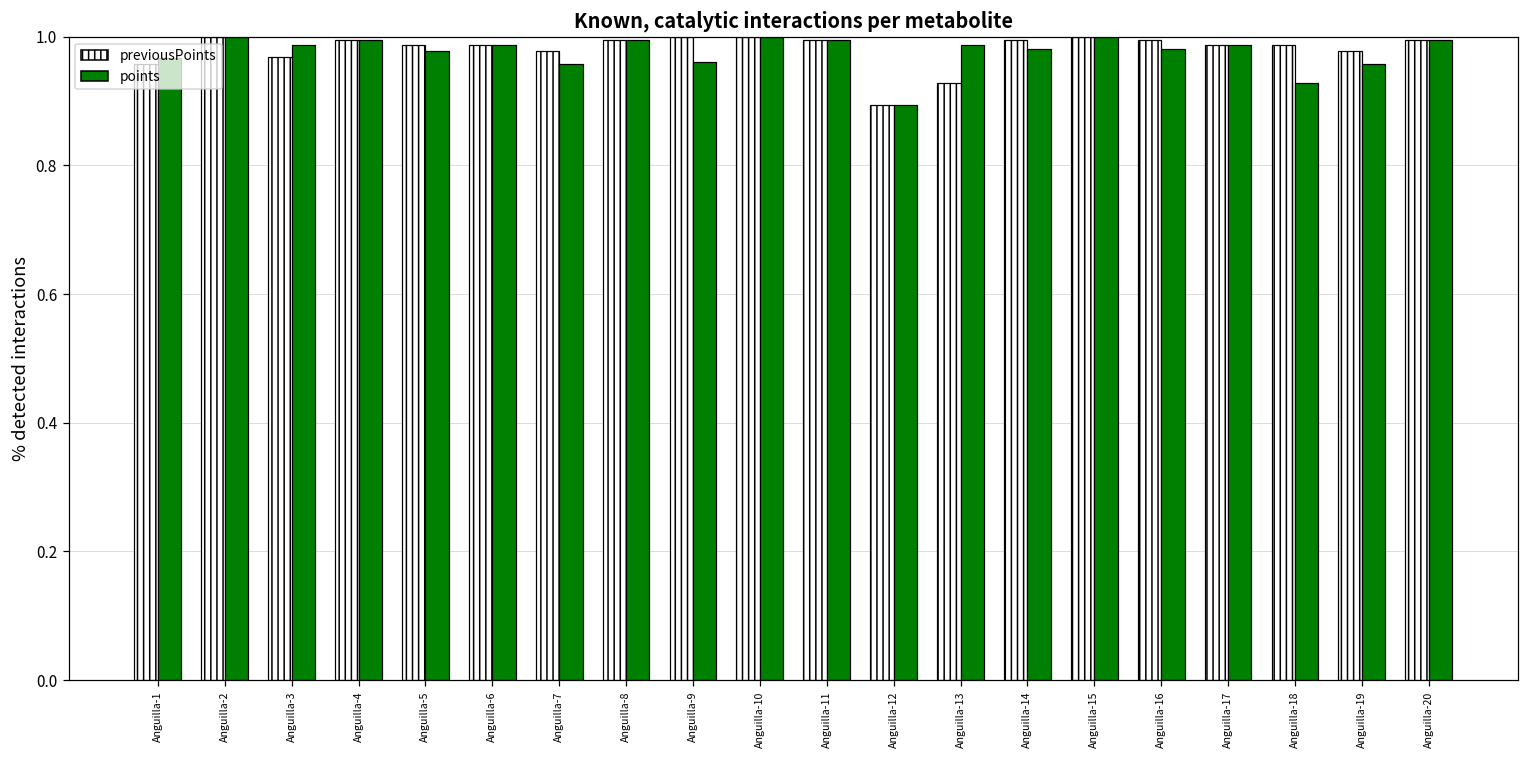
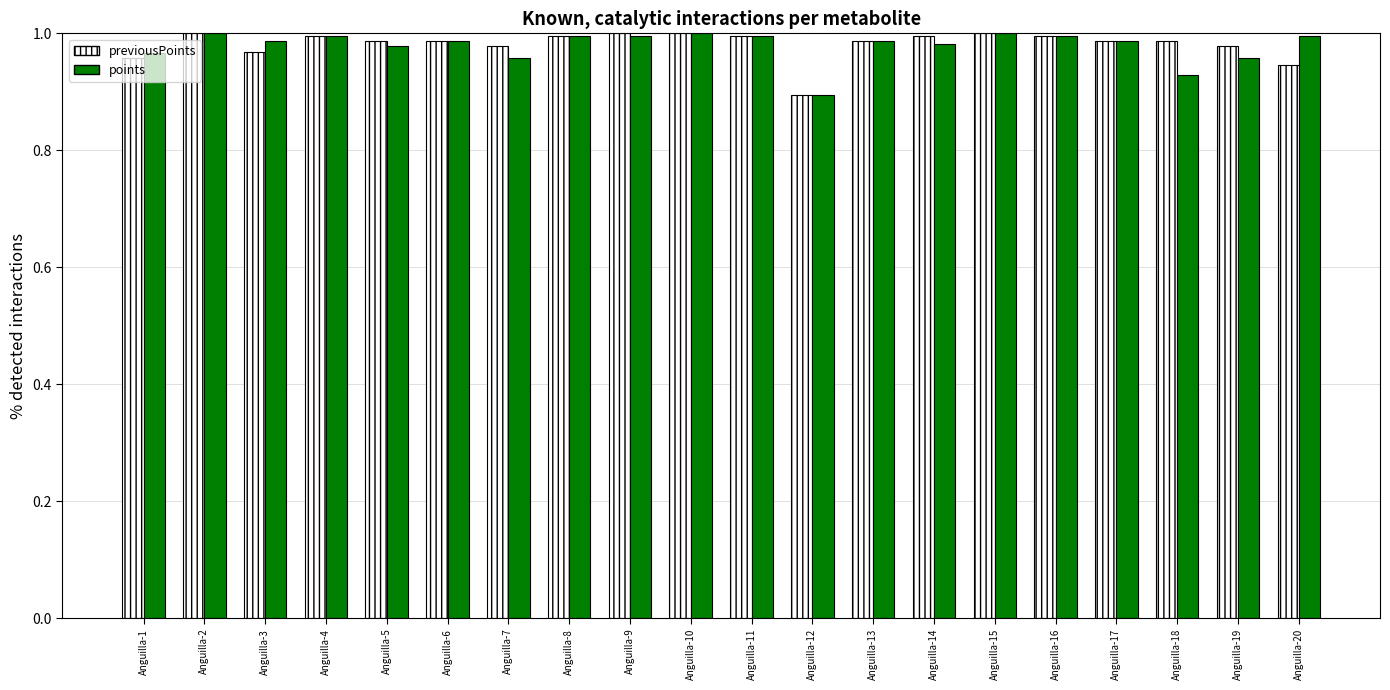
  {
    "previousPoints": {
      "Anguilla-2": 1.00,
      "Anguilla-3": 0.97,
      "Anguilla-4": 1.00,
      "Anguilla-5": 0.99,
      "Anguilla-6": 0.99,
      "Anguilla-7": 0.98,
      "Anguilla-8": 1.00,
      "Anguilla-9": 1.00,
      "Anguilla-10": 1.00,
      "Anguilla-11": 1.00,
      "Anguilla-12": 0.89,
-     "Anguilla-13": 0.93,
+     "Anguilla-13": 0.99,
      "Anguilla-14": 1.00,
      "Anguilla-15": 1.00,
      "Anguilla-16": 1.00,
      "Anguilla-17": 0.99,
      "Anguilla-18": 0.99,
      "Anguilla-19": 0.98,
-     "Anguilla-20": 1.00
+     "Anguilla-20": 0.95
    },
    "points": {
      "Anguilla-2": 1.00,
      "Anguilla-3": 0.99,
      "Anguilla-4": 1.00,
      "Anguilla-5": 0.98,
      "Anguilla-6": 0.99,
      "Anguilla-7": 0.96,
      "Anguilla-8": 1.00,
-     "Anguilla-9": 0.96,
+     "Anguilla-9": 1.00,
      "Anguilla-10": 1.00,
      "Anguilla-11": 1.00,
      "Anguilla-12": 0.89,
      "Anguilla-13": 0.99,
      "Anguilla-14": 0.98,
      "Anguilla-15": 1.00,
-     "Anguilla-16": 0.98,
+     "Anguilla-16": 1.00,
      "Anguilla-17": 0.99,
      "Anguilla-18": 0.93,
      "Anguilla-19": 0.96,
      "Anguilla-20": 1.00
    }
  }
